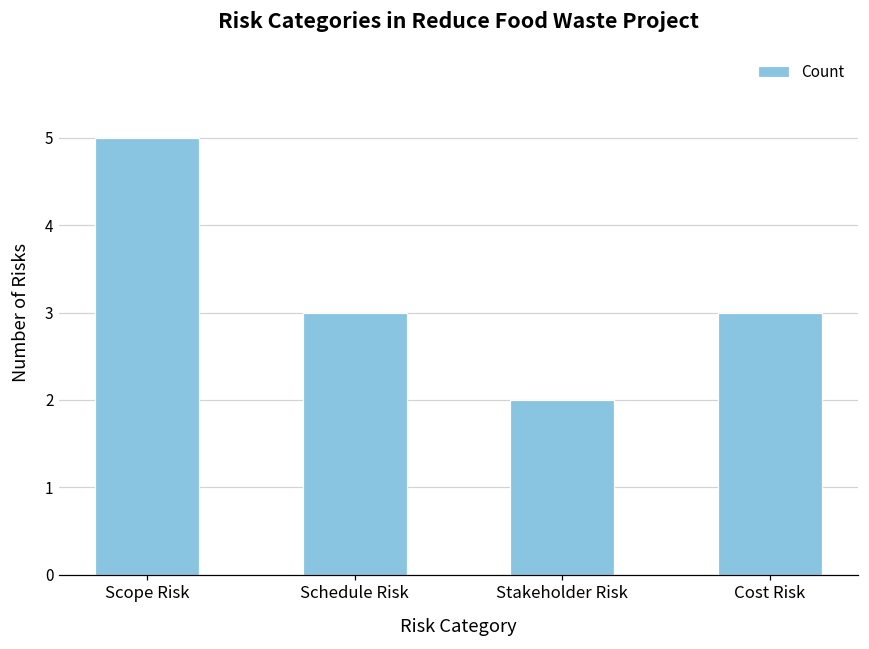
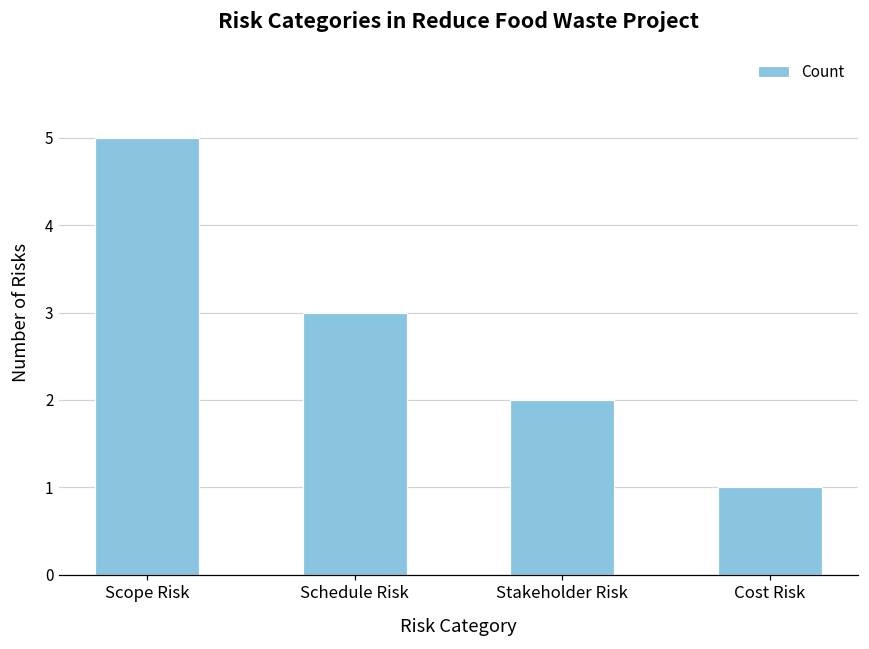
  {
    "Scope Risk": 5,
    "Schedule Risk": 3,
    "Stakeholder Risk": 2,
-   "Cost Risk": 3
+   "Cost Risk": 1
  }
